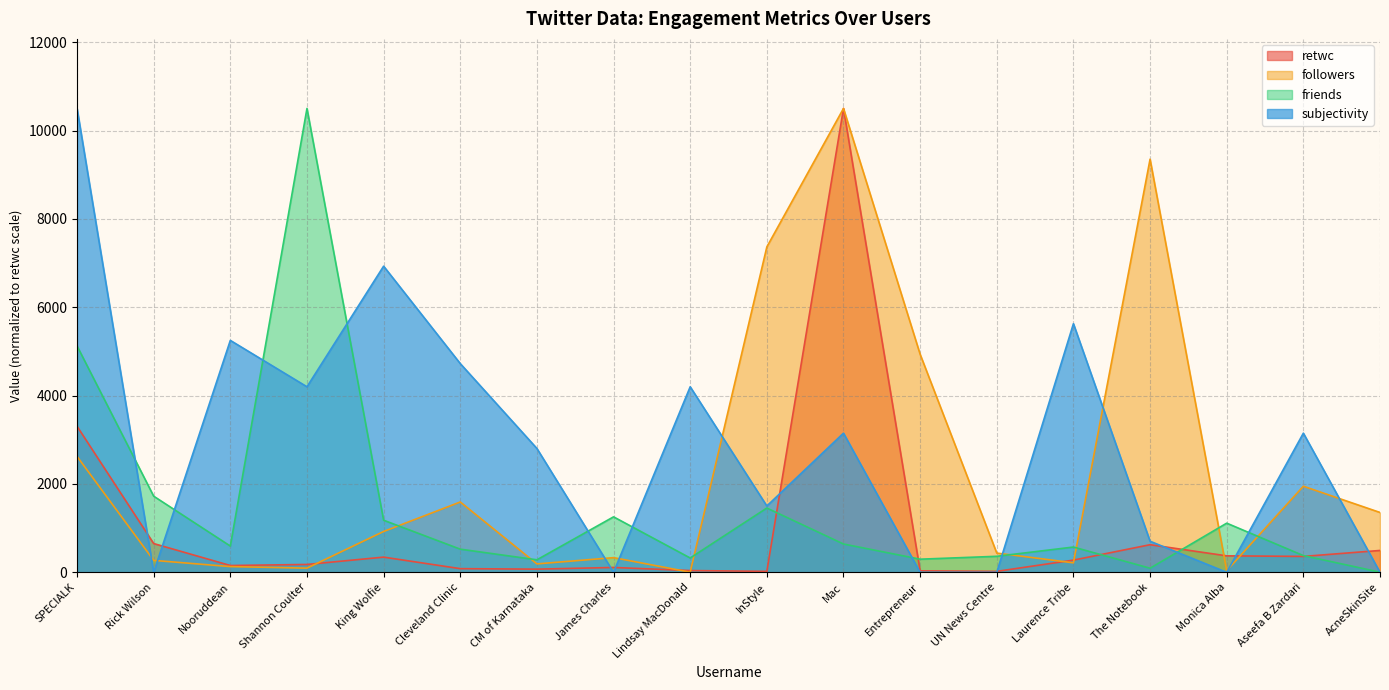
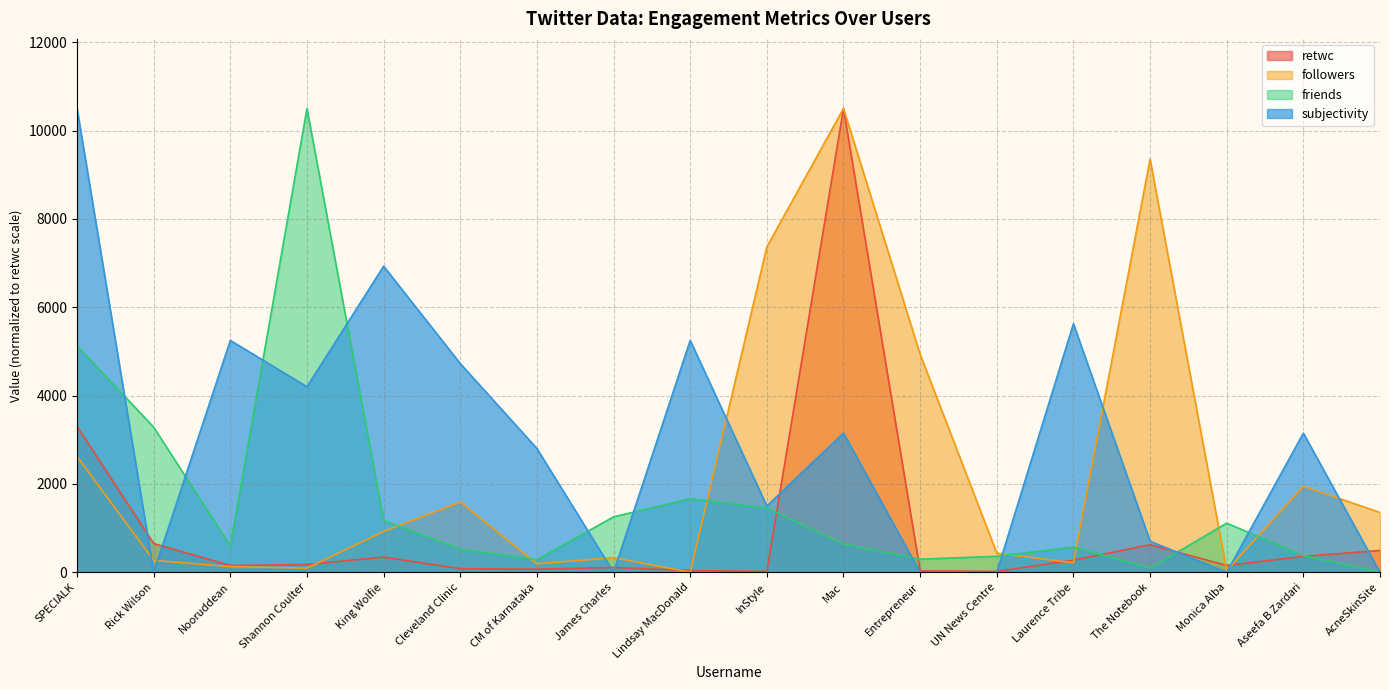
  {
    "retwc": {
      "SPECIALK": 3300,
      "Rick Wilson": 700,
      "Shannon Coulter": 200,
      "King Wolfie": 300,
      "Cleveland Clinic": 100,
      "CM of Karnataka": 100,
      "James Charles": 100,
      "InStyle": 0,
      "Laurence Tribe": 300,
      "The Notebook": 600,
-     "Monica Alba": 400,
+     "Monica Alba": 200,
      "AcneSkinSite": 500
    },
    "followers": {
      "SPECIALK": 2600,
      "Rick Wilson": 300,
      "Shannon Coulter": 100,
      "King Wolfie": 900,
      "Cleveland Clinic": 1600,
      "CM of Karnataka": 200,
      "James Charles": 300,
      "InStyle": 7400,
      "Entrepreneur": 4900,
      "UN News Centre": 400,
      "Laurence Tribe": 200,
      "The Notebook": 9400,
      "Aseefa B Zardari": 1900,
      "AcneSkinSite": 1400
    },
    "friends": {
      "SPECIALK": 5100,
-     "Rick Wilson": 1700,
+     "Rick Wilson": 3300,
      "Nooruddean": 600,
      "Shannon Coulter": 10500,
      "King Wolfie": 1200,
      "Cleveland Clinic": 500,
      "CM of Karnataka": 300,
      "James Charles": 1300,
-     "Lindsay MacDonald": 300,
+     "Lindsay MacDonald": 1700,
      "Mac": 600,
      "Entrepreneur": 300,
      "UN News Centre": 400,
      "Laurence Tribe": 600,
      "The Notebook": 100,
      "Monica Alba": 1100
    },
    "subjectivity": {
      "SPECIALK": 10500,
      "Rick Wilson": 0,
      "Nooruddean": 5200,
      "Shannon Coulter": 4200,
      "King Wolfie": 6900,
      "Cleveland Clinic": 4700,
      "CM of Karnataka": 2800,
      "James Charles": 0,
-     "Lindsay MacDonald": 4200,
+     "Lindsay MacDonald": 5200,
      "Mac": 3100,
      "Laurence Tribe": 5600,
      "The Notebook": 700,
      "Aseefa B Zardari": 3100
    }
  }
